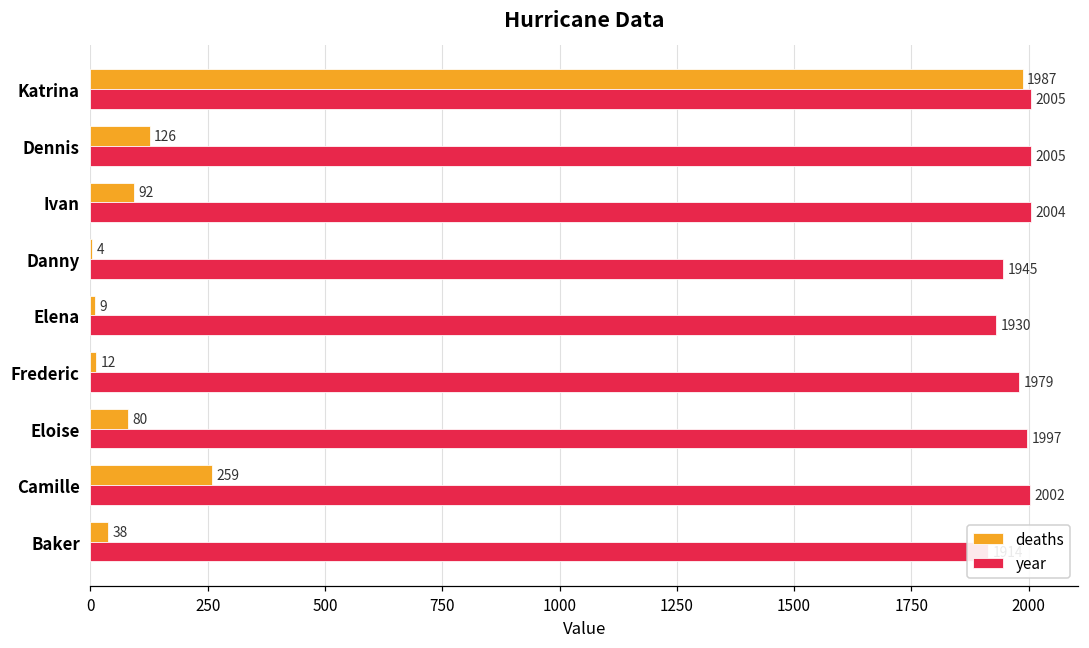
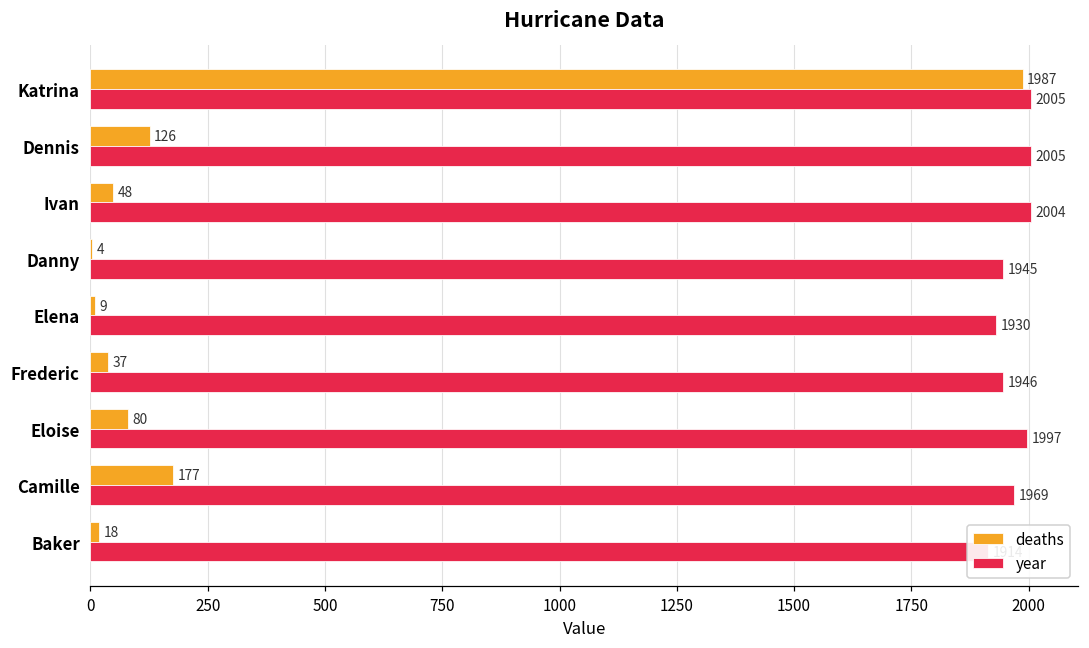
  {
    "deaths": {
      "Katrina": 1987,
      "Dennis": 126,
-     "Ivan": 92,
+     "Ivan": 48,
      "Danny": 4,
      "Elena": 9,
-     "Frederic": 12,
+     "Frederic": 37,
      "Eloise": 80,
-     "Camille": 259,
-     "Baker": 38
+     "Camille": 177,
+     "Baker": 18
    },
    "year": {
      "Katrina": 2005,
      "Dennis": 2005,
      "Ivan": 2004,
      "Danny": 1945,
      "Elena": 1930,
-     "Frederic": 1979,
+     "Frederic": 1946,
      "Eloise": 1997,
-     "Camille": 2002
+     "Camille": 1969
    }
  }
